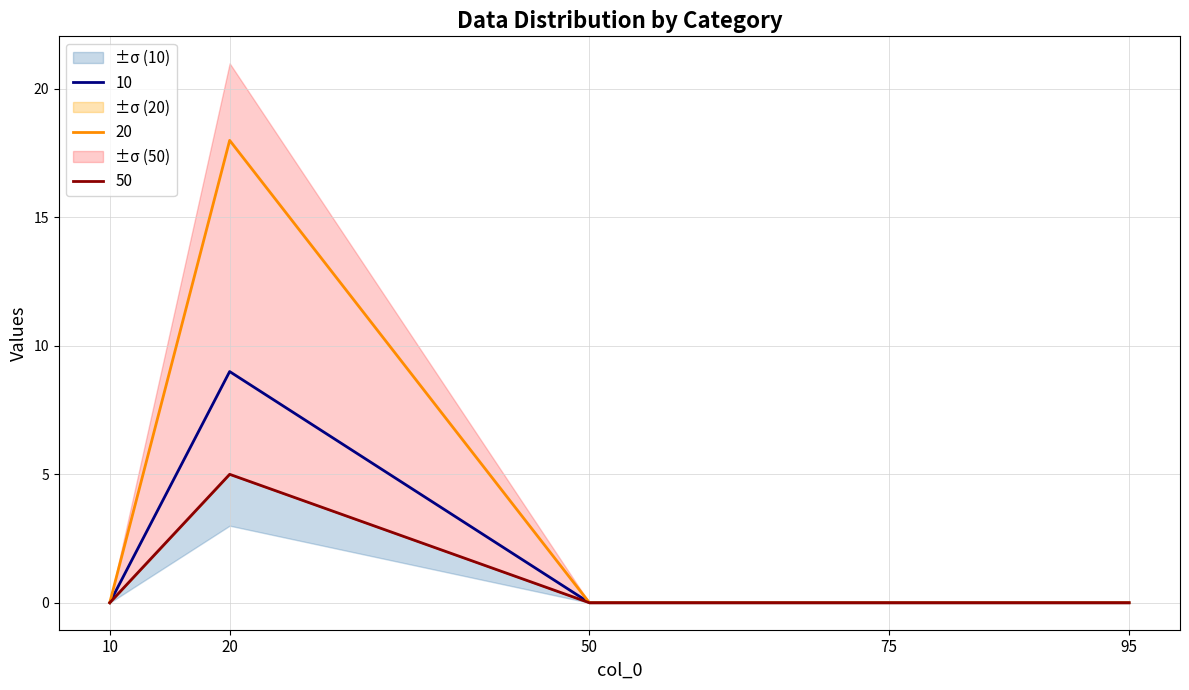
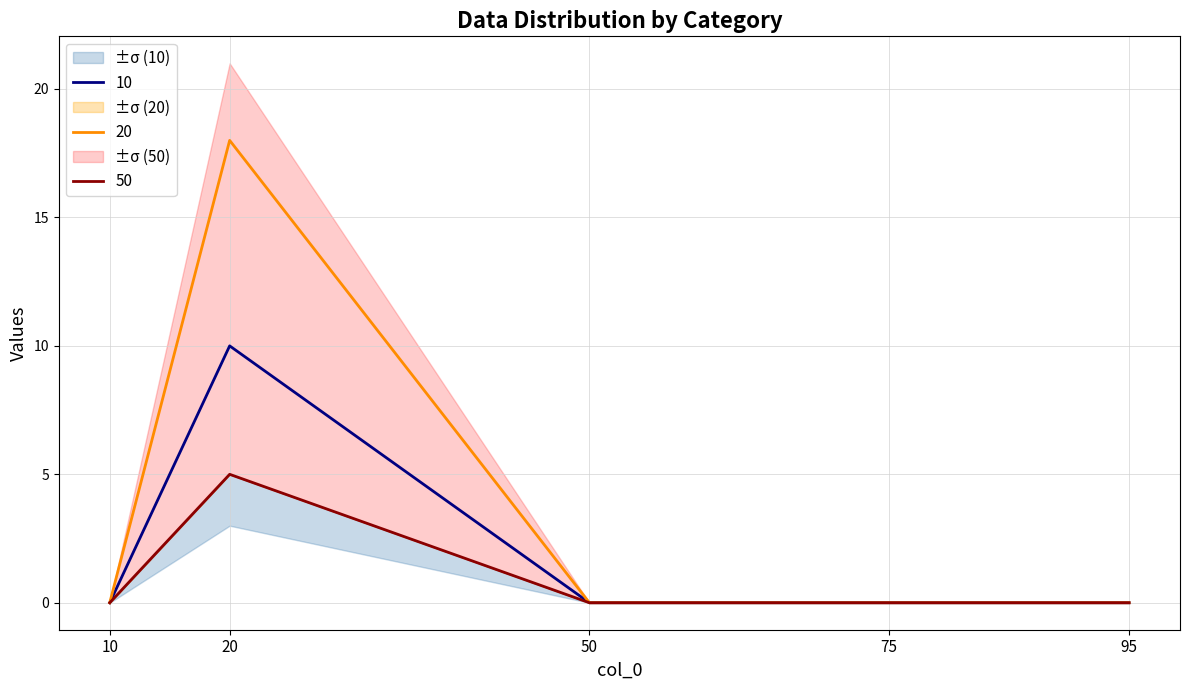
  {
    "10": {
-     "20": 9
+     "20": 10
    }
  }
